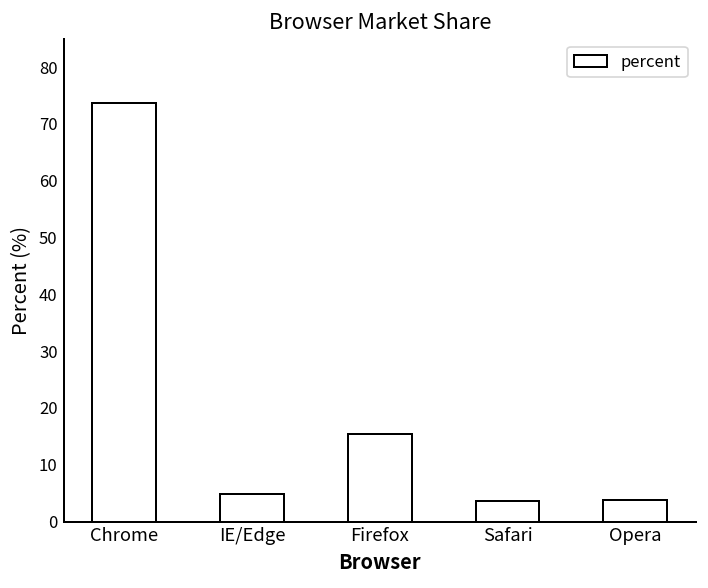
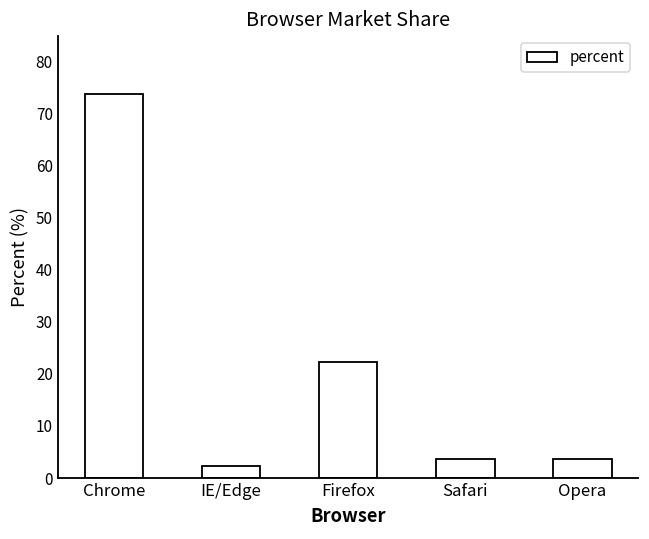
  {
    "Chrome": 74,
-   "IE/Edge": 5,
-   "Firefox": 15,
+   "IE/Edge": 2,
+   "Firefox": 22,
    "Safari": 4,
    "Opera": 4
  }
